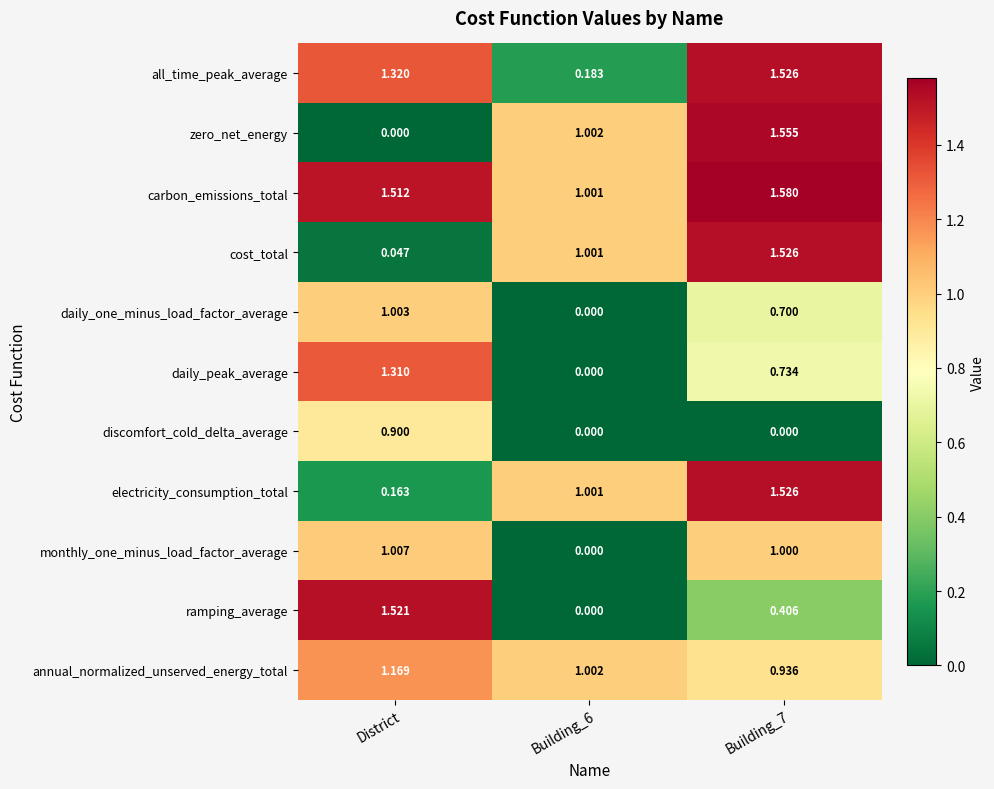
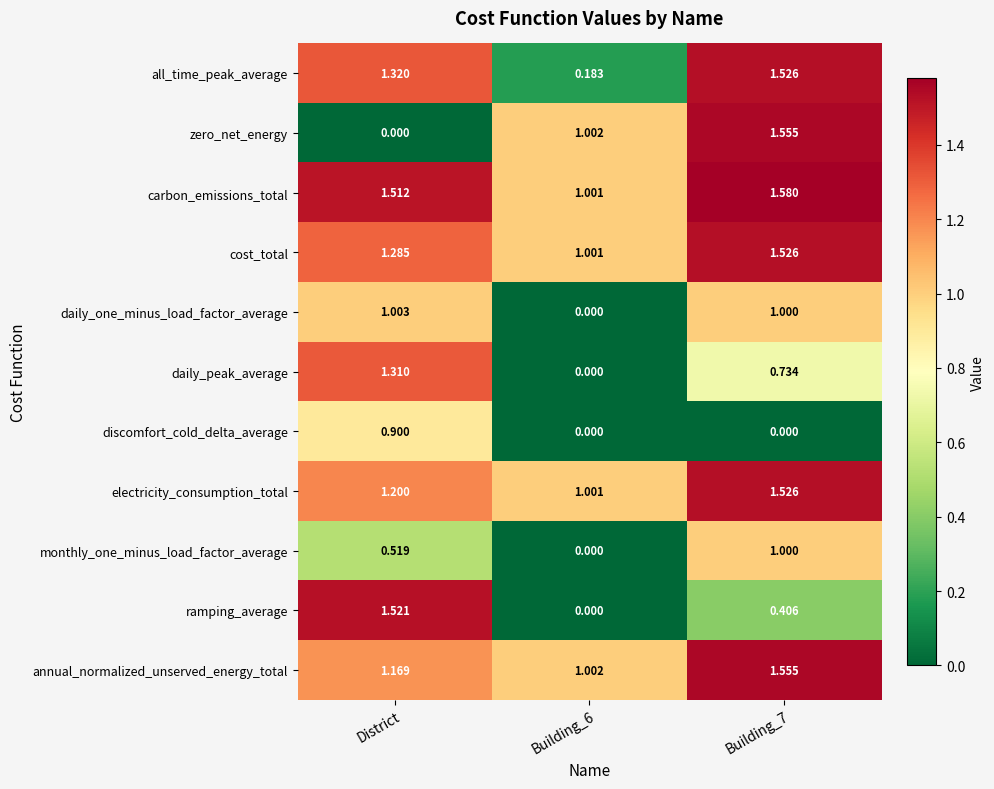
  {
    "all_time_peak_average": {
      "District": 1.320,
      "Building_6": 0.183,
      "Building_7": 1.526
    },
    "zero_net_energy": {
      "District": 0.000,
      "Building_6": 1.002,
      "Building_7": 1.555
    },
    "carbon_emissions_total": {
      "District": 1.512,
      "Building_6": 1.001,
      "Building_7": 1.580
    },
    "cost_total": {
-     "District": 0.047,
+     "District": 1.285,
      "Building_6": 1.001,
      "Building_7": 1.526
    },
    "daily_one_minus_load_factor_average": {
      "District": 1.003,
      "Building_6": 0.000,
-     "Building_7": 0.700
+     "Building_7": 1.000
    },
    "daily_peak_average": {
      "District": 1.310,
      "Building_6": 0.000,
      "Building_7": 0.734
    },
    "discomfort_cold_delta_average": {
      "District": 0.900,
      "Building_6": 0.000,
      "Building_7": 0.000
    },
    "electricity_consumption_total": {
-     "District": 0.163,
+     "District": 1.200,
      "Building_6": 1.001,
      "Building_7": 1.526
    },
    "monthly_one_minus_load_factor_average": {
-     "District": 1.007,
+     "District": 0.519,
      "Building_6": 0.000,
      "Building_7": 1.000
    },
    "ramping_average": {
      "District": 1.521,
      "Building_6": 0.000,
      "Building_7": 0.406
    },
    "annual_normalized_unserved_energy_total": {
      "District": 1.169,
      "Building_6": 1.002,
-     "Building_7": 0.936
+     "Building_7": 1.555
    }
  }
